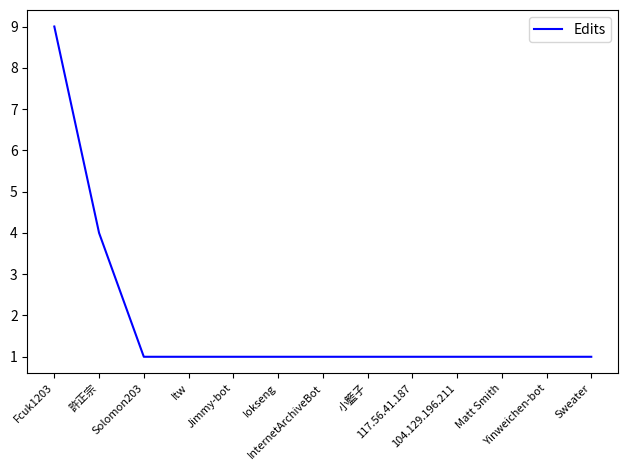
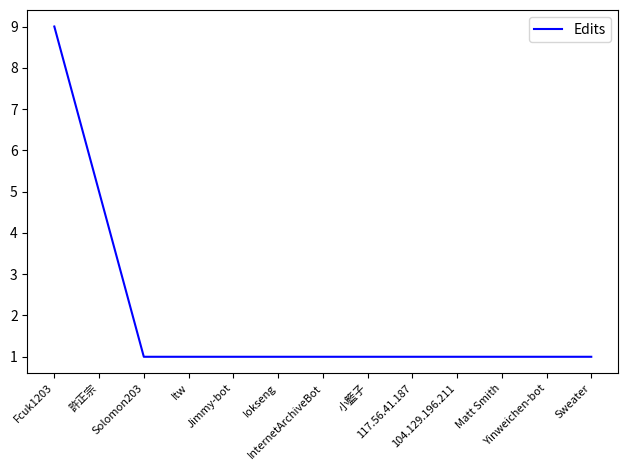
  {
    "Fcuk1203": 9,
-   "許正宗": 4,
+   "許正宗": 5,
    "Solomon203": 1,
    "Itw": 1,
    "Jimmy-bot": 1,
    "Iokseng": 1,
    "InternetArchiveBot": 1,
    "小籃子": 1,
    "117.56.41.187": 1,
    "104.129.196.211": 1,
    "Matt Smith": 1,
    "Yinweichen-bot": 1,
    "Sweater": 1
  }
